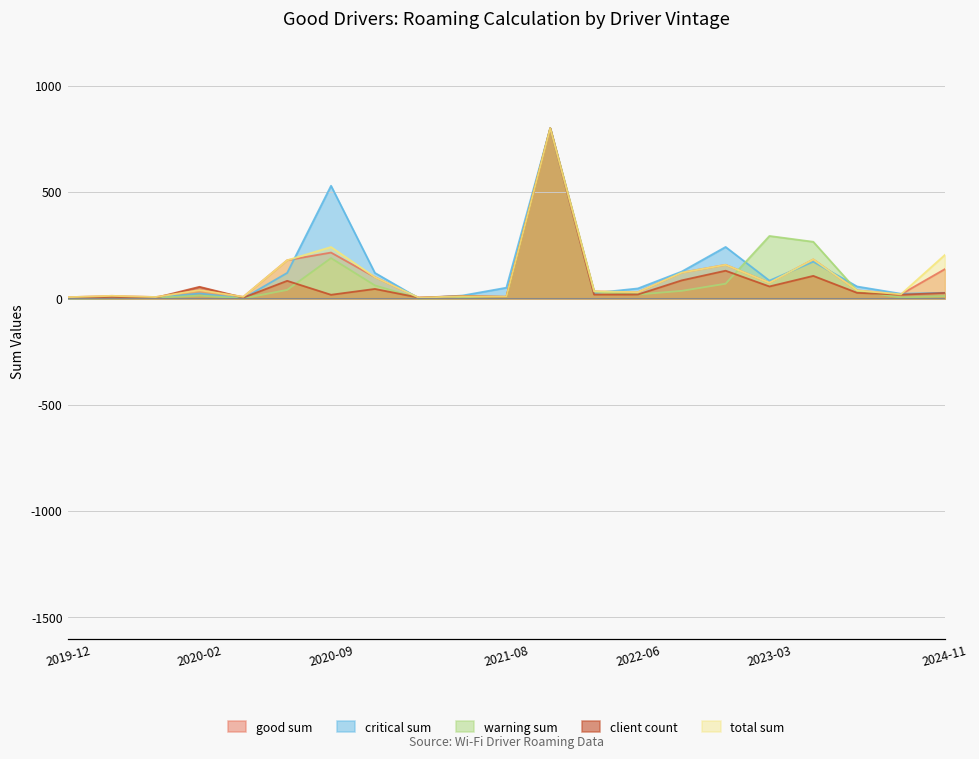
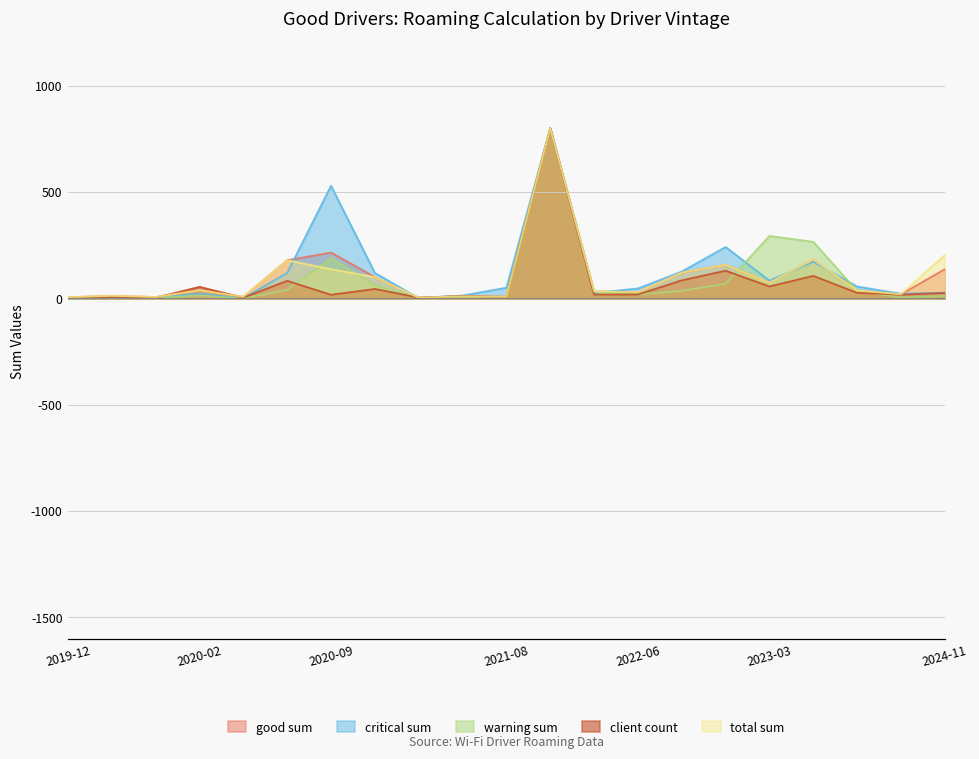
  {
    "good sum": {
      "2020-09": 220,
      "2024-11": 140
    },
    "critical sum": {
      "2020-09": 530,
      "2021-08": 50,
      "2022-06": 50
    },
    "warning sum": {
      "2020-09": 190,
      "2023-03": 290,
      "2024-11": 10
    },
    "client count": {
      "2020-02": 50,
      "2020-09": 20,
      "2023-03": 60
    },
    "total sum": {
-     "2020-09": 240,
+     "2020-09": 140,
      "2024-11": 200
    }
  }
